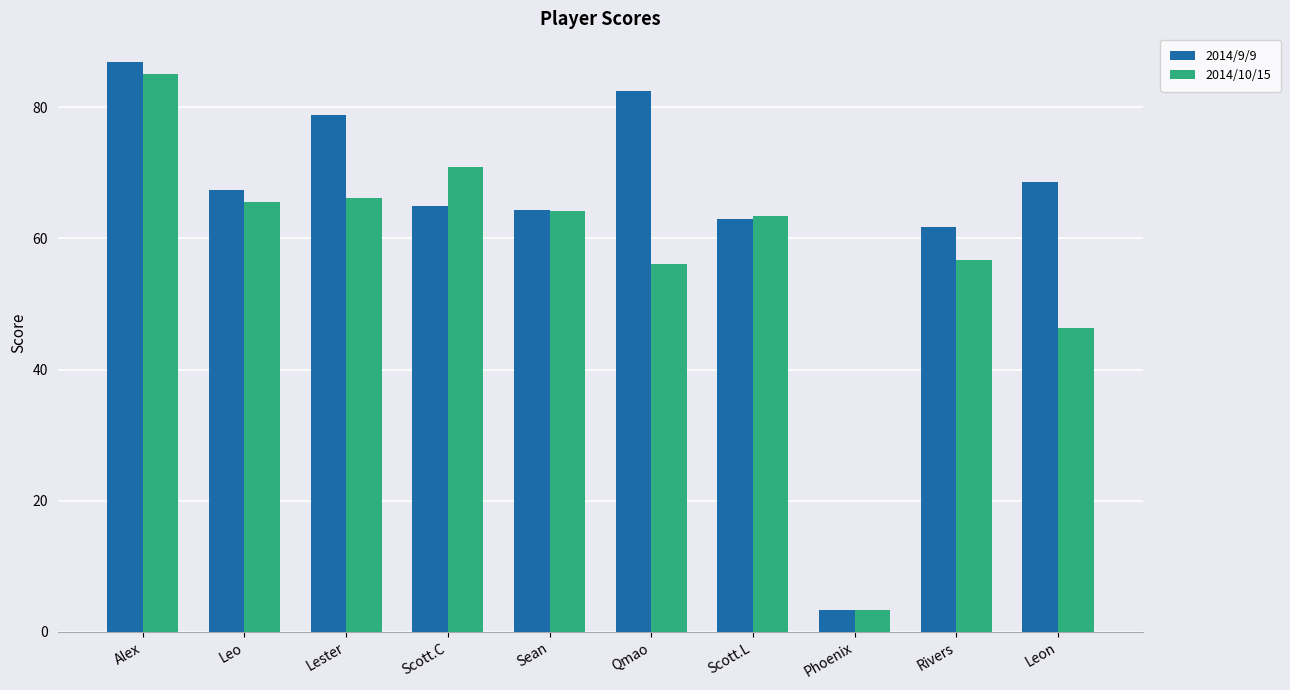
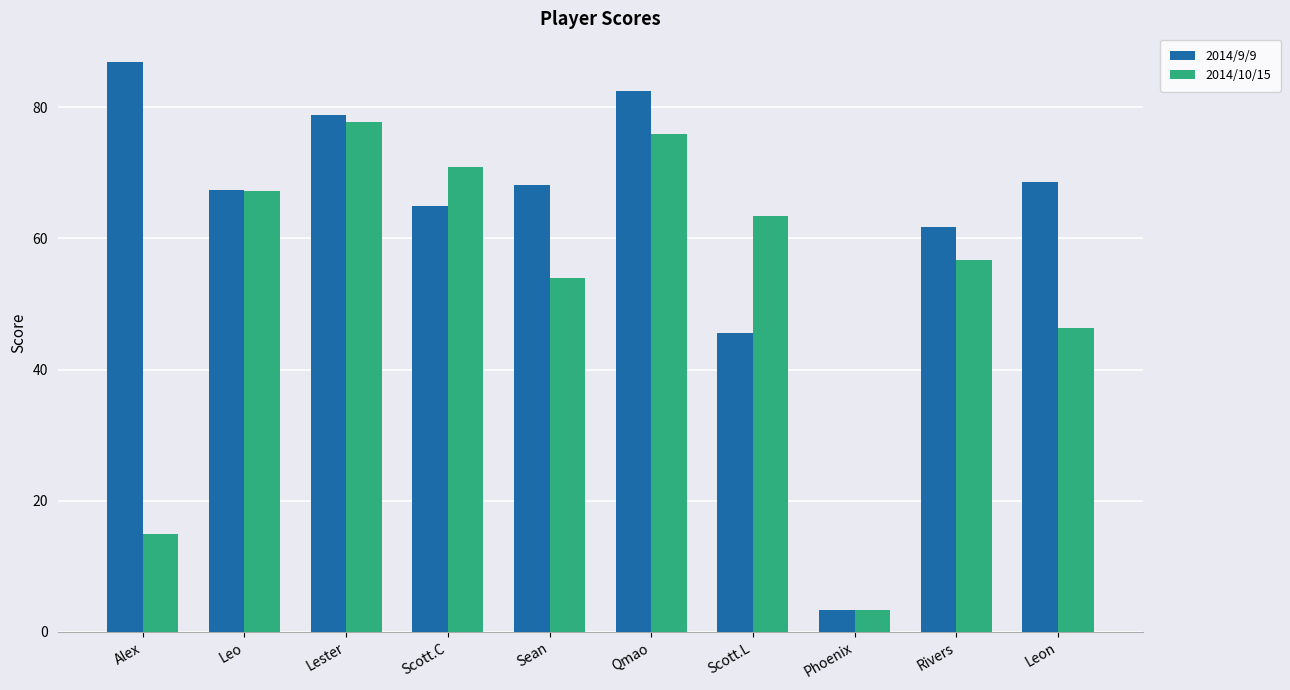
  {
    "2014/9/9": {
      "Alex": 87,
      "Leo": 67,
      "Lester": 79,
      "Scott.C": 65,
-     "Sean": 64,
+     "Sean": 68,
      "Qmao": 83,
-     "Scott.L": 63,
+     "Scott.L": 46,
      "Phoenix": 3,
      "Rivers": 62,
      "Leon": 69
    },
    "2014/10/15": {
-     "Alex": 85,
-     "Leo": 66,
-     "Lester": 66,
+     "Alex": 15,
+     "Leo": 67,
+     "Lester": 78,
      "Scott.C": 71,
-     "Sean": 64,
-     "Qmao": 56,
+     "Sean": 54,
+     "Qmao": 76,
      "Scott.L": 63,
      "Phoenix": 3,
      "Rivers": 57,
      "Leon": 46
    }
  }
